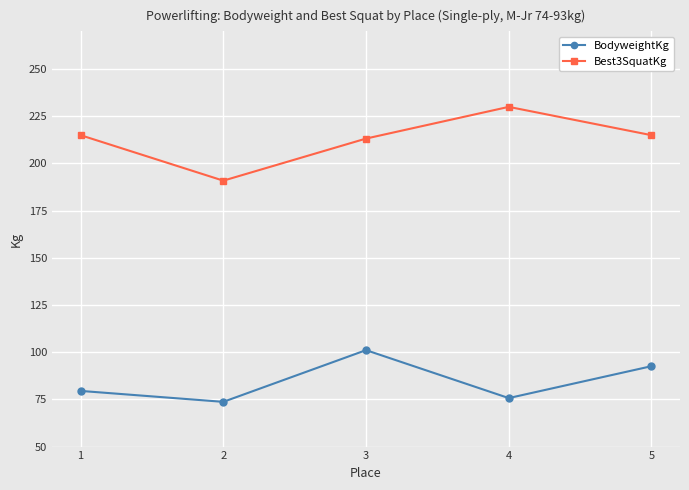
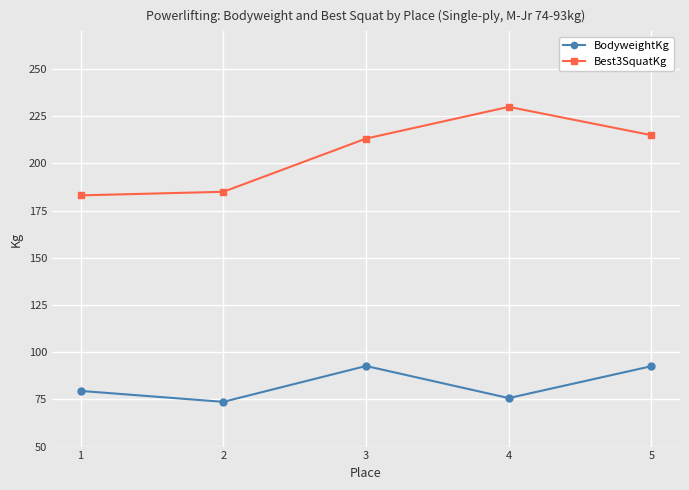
  {
    "BodyweightKg": {
      "1": 80,
      "2": 74,
-     "3": 101,
+     "3": 93,
      "4": 76,
      "5": 93
    },
    "Best3SquatKg": {
-     "1": 215,
-     "2": 191,
+     "1": 183,
+     "2": 185,
      "3": 213,
      "4": 230,
      "5": 215
    }
  }
